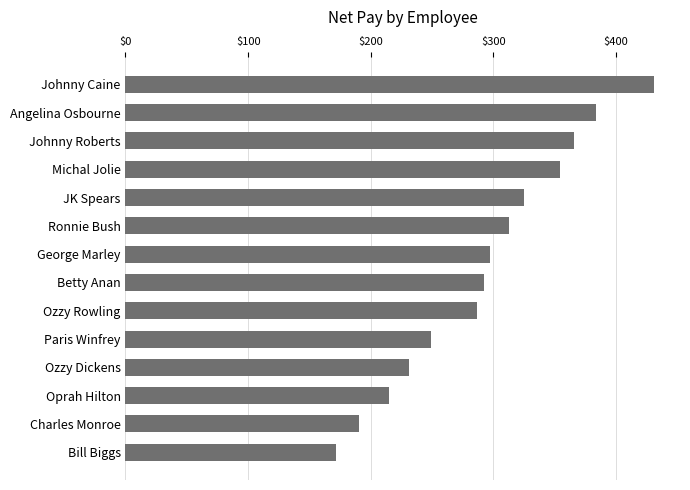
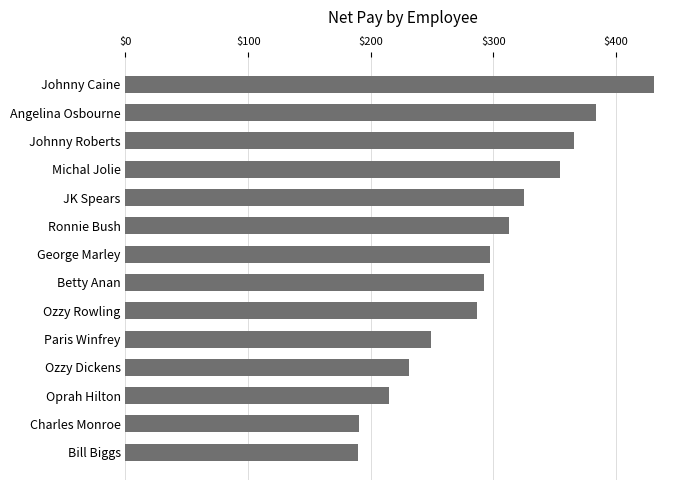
  {
    "Johnny Caine": "$431",
    "Angelina Osbourne": "$383",
    "Johnny Roberts": "$366",
    "Michal Jolie": "$354",
    "JK Spears": "$325",
    "Ronnie Bush": "$313",
    "George Marley": "$297",
    "Betty Anan": "$293",
    "Ozzy Rowling": "$286",
    "Paris Winfrey": "$249",
    "Ozzy Dickens": "$231",
    "Oprah Hilton": "$215",
    "Charles Monroe": "$190",
-   "Bill Biggs": "$171"
+   "Bill Biggs": "$189"
  }
